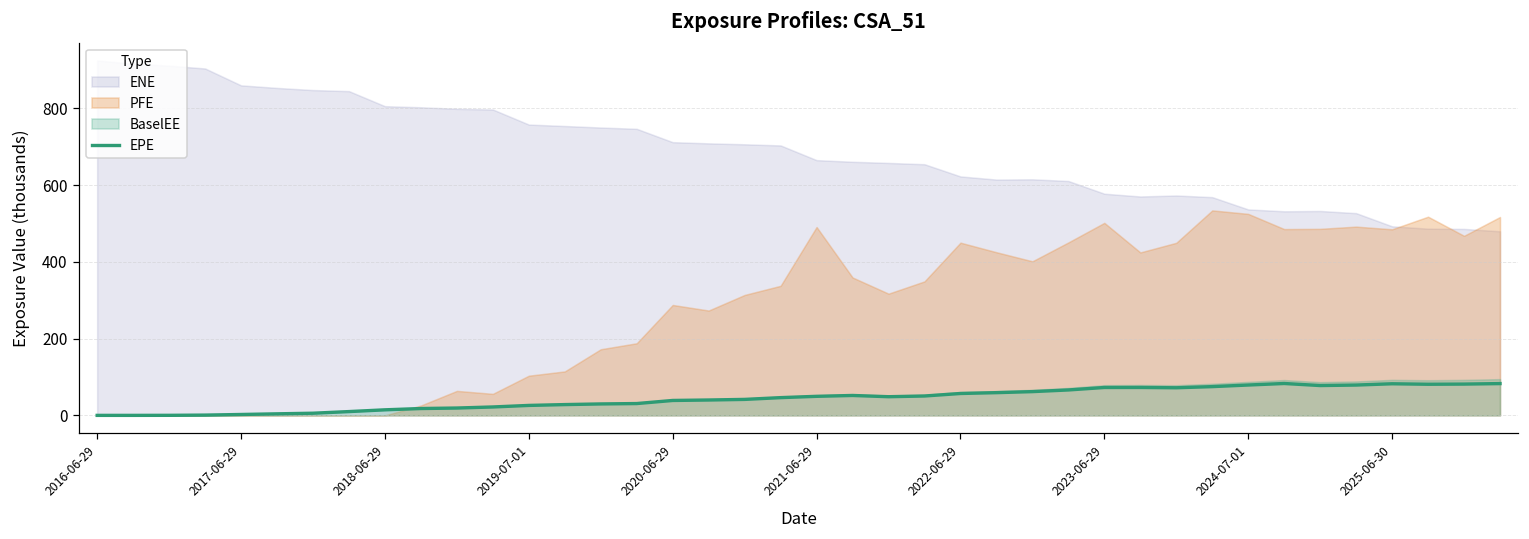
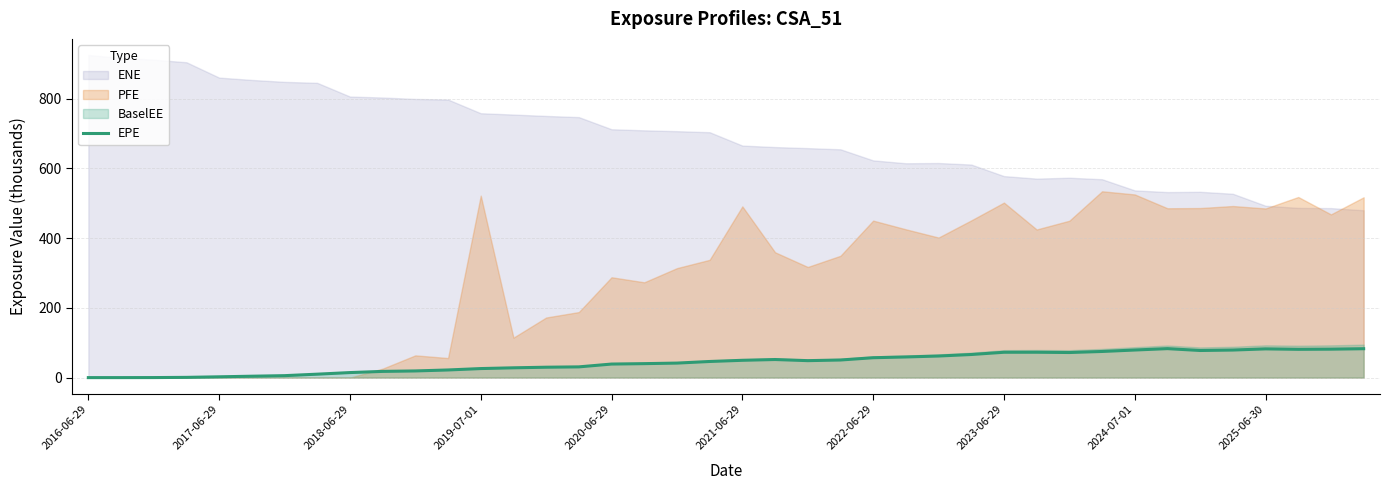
  {
    "PFE": {
      "2018-06-29": 0,
-     "2019-07-01": 100,
+     "2019-07-01": 520,
      "2020-06-29": 290,
      "2021-06-29": 490,
      "2022-06-29": 450,
      "2023-06-29": 500,
      "2024-07-01": 530,
      "2025-06-30": 480
    }
  }
